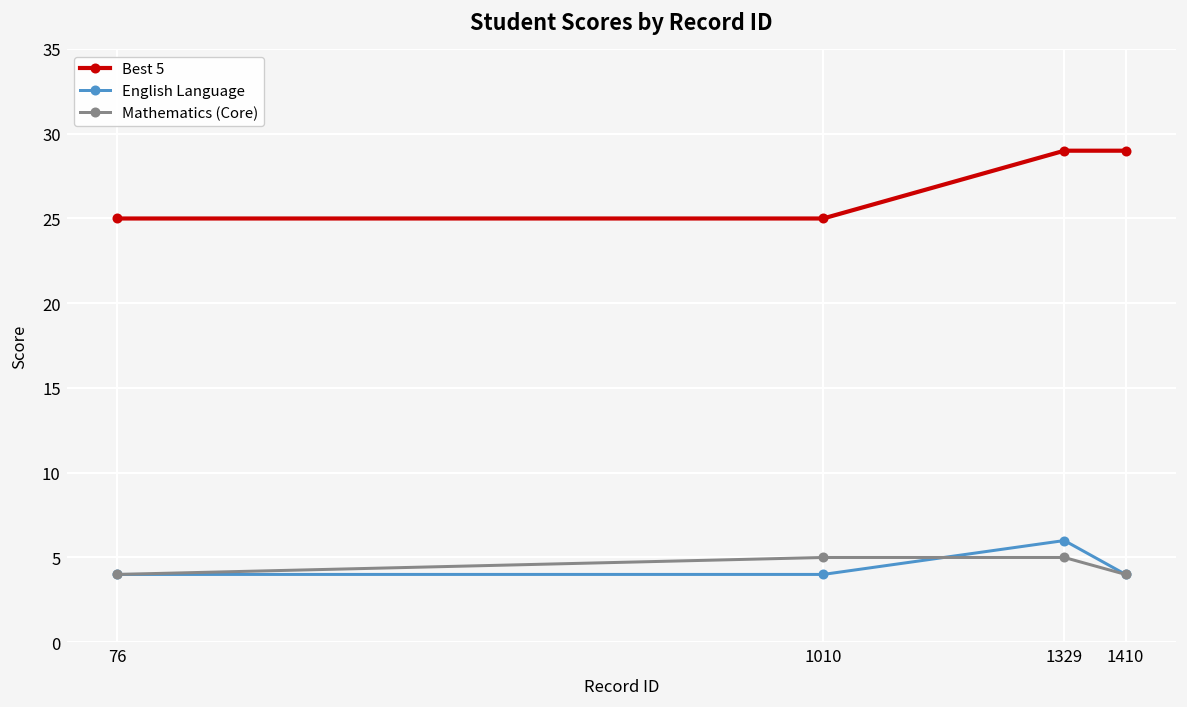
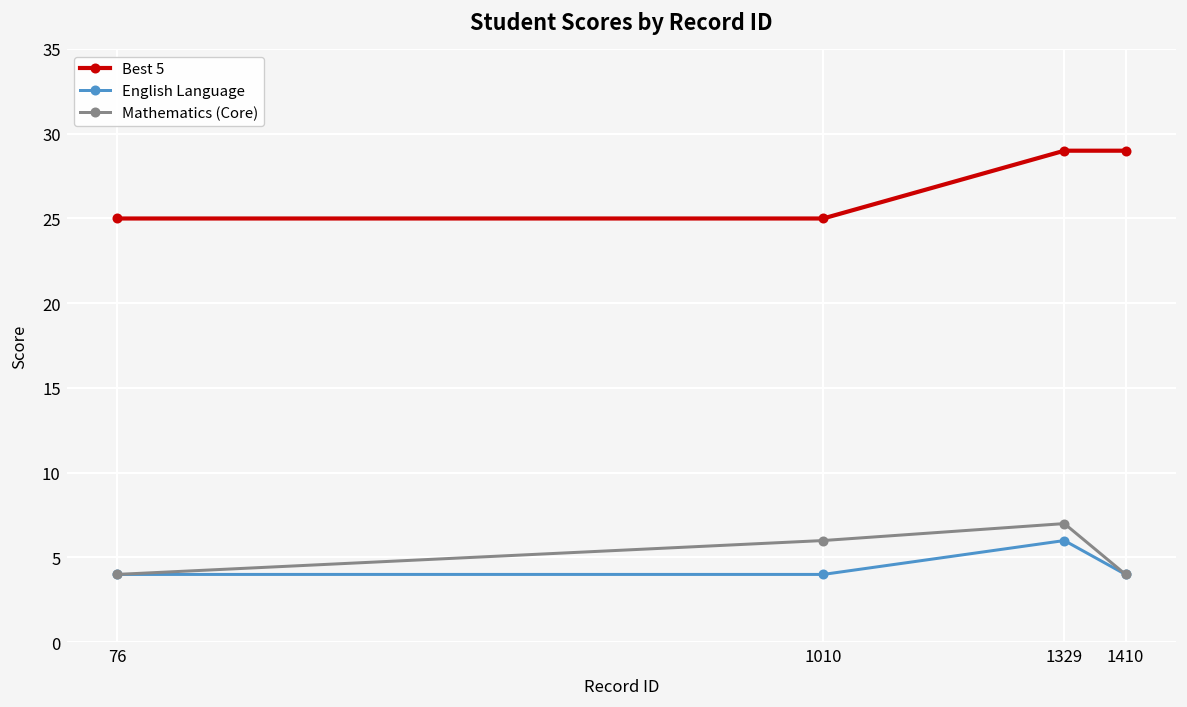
  {
    "Best 5": {
      "76": 25,
      "1010": 25,
      "1329": 29,
      "1410": 29
    },
    "English Language": {
      "1010": 4,
      "1329": 6
    },
    "Mathematics (Core)": {
-     "1010": 5,
-     "1329": 5
+     "1010": 6,
+     "1329": 7
    }
  }
